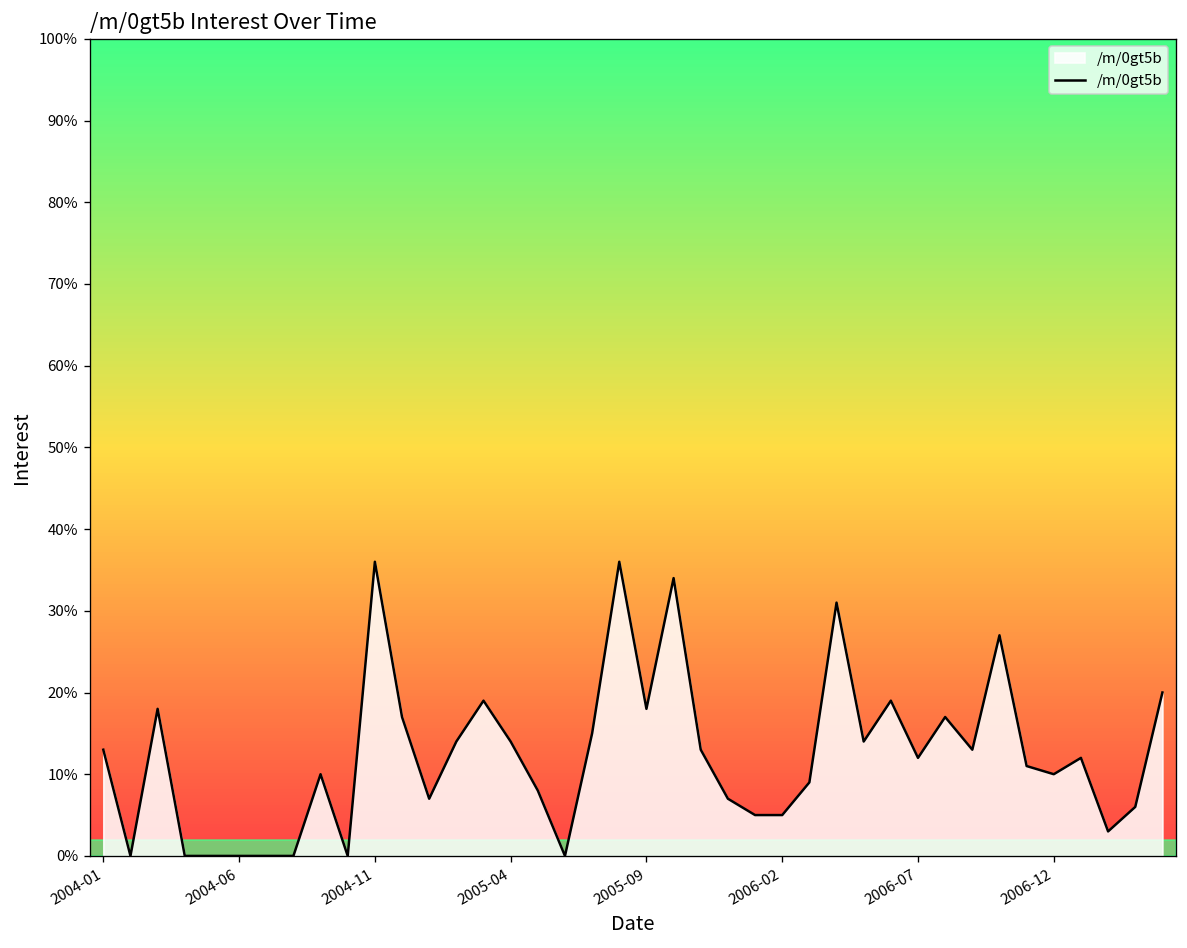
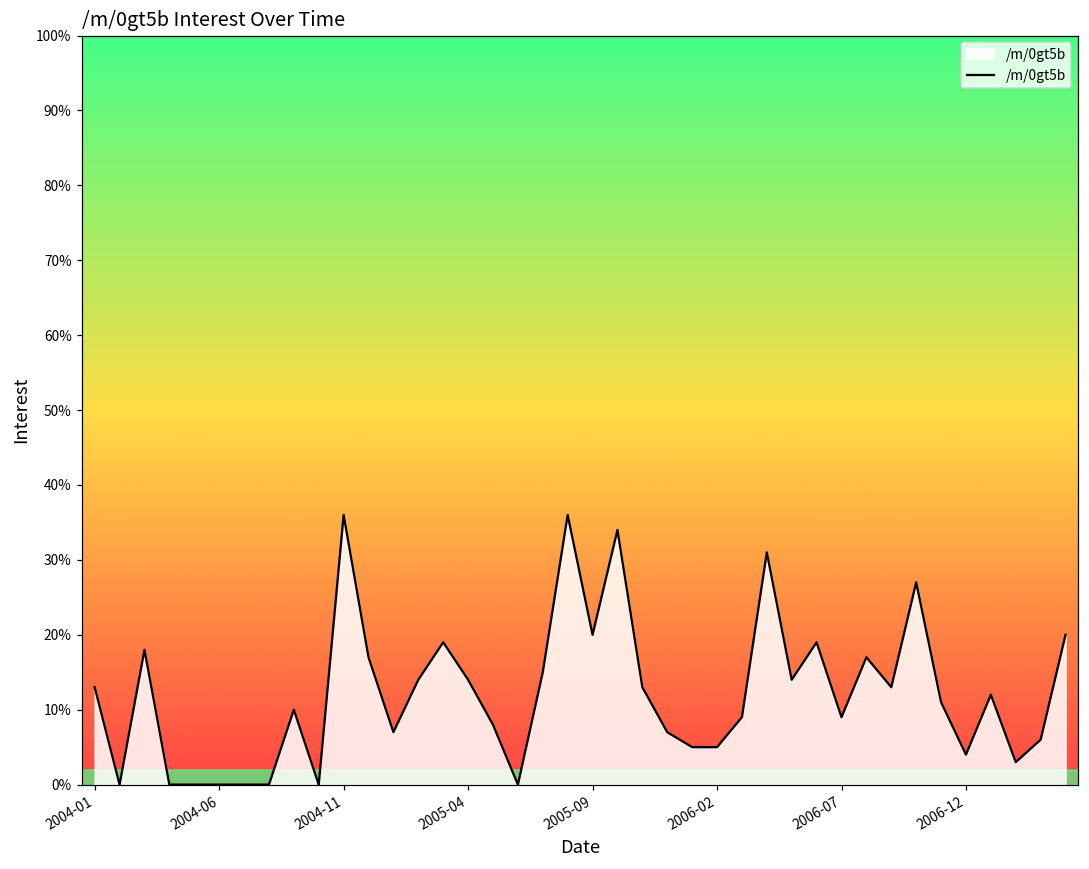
  {
    "2004-01": "13%",
    "2004-11": "36%",
    "2005-04": "14%",
-   "2005-09": "18%",
+   "2005-09": "20%",
    "2006-02": "5%",
-   "2006-07": "12%",
-   "2006-12": "10%"
+   "2006-07": "9%",
+   "2006-12": "4%"
  }
